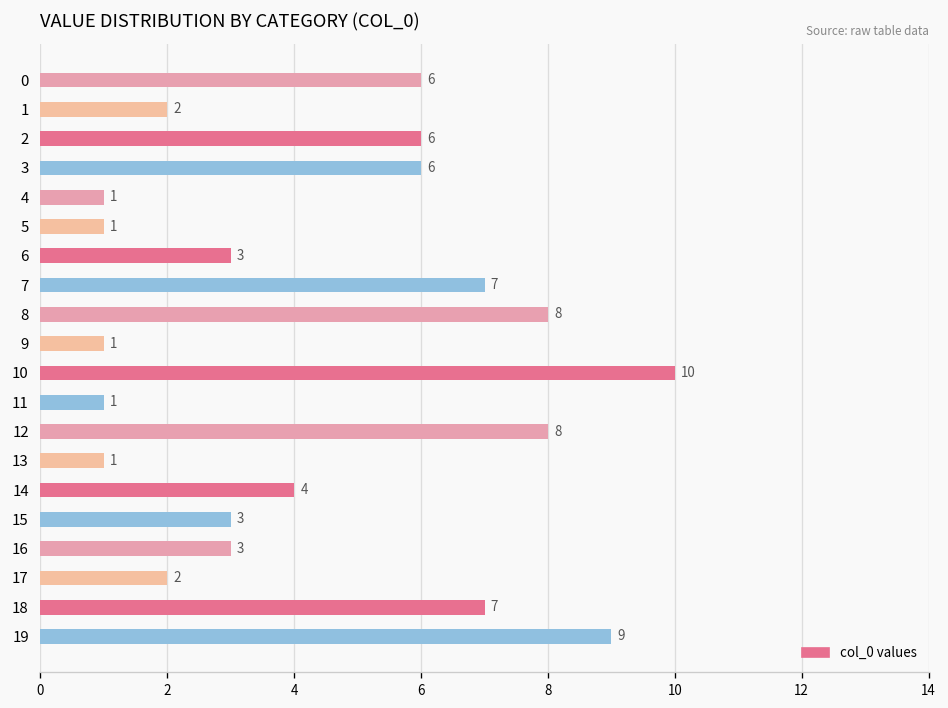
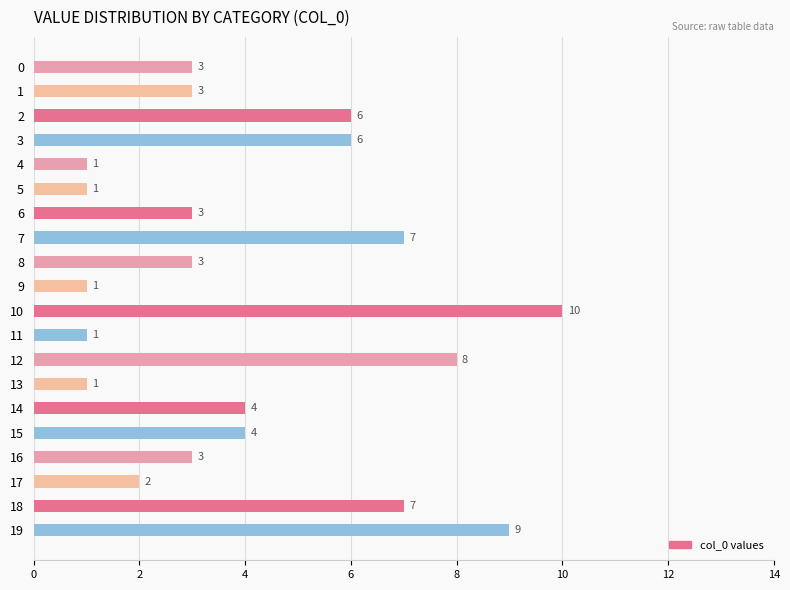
  {
-   "0": 6,
-   "1": 2,
+   "0": 3,
+   "1": 3,
    "2": 6,
    "3": 6,
    "4": 1,
    "5": 1,
    "6": 3,
    "7": 7,
-   "8": 8,
+   "8": 3,
    "9": 1,
    "10": 10,
    "11": 1,
    "12": 8,
    "13": 1,
    "14": 4,
-   "15": 3,
+   "15": 4,
    "16": 3,
    "17": 2,
    "18": 7,
    "19": 9
  }
